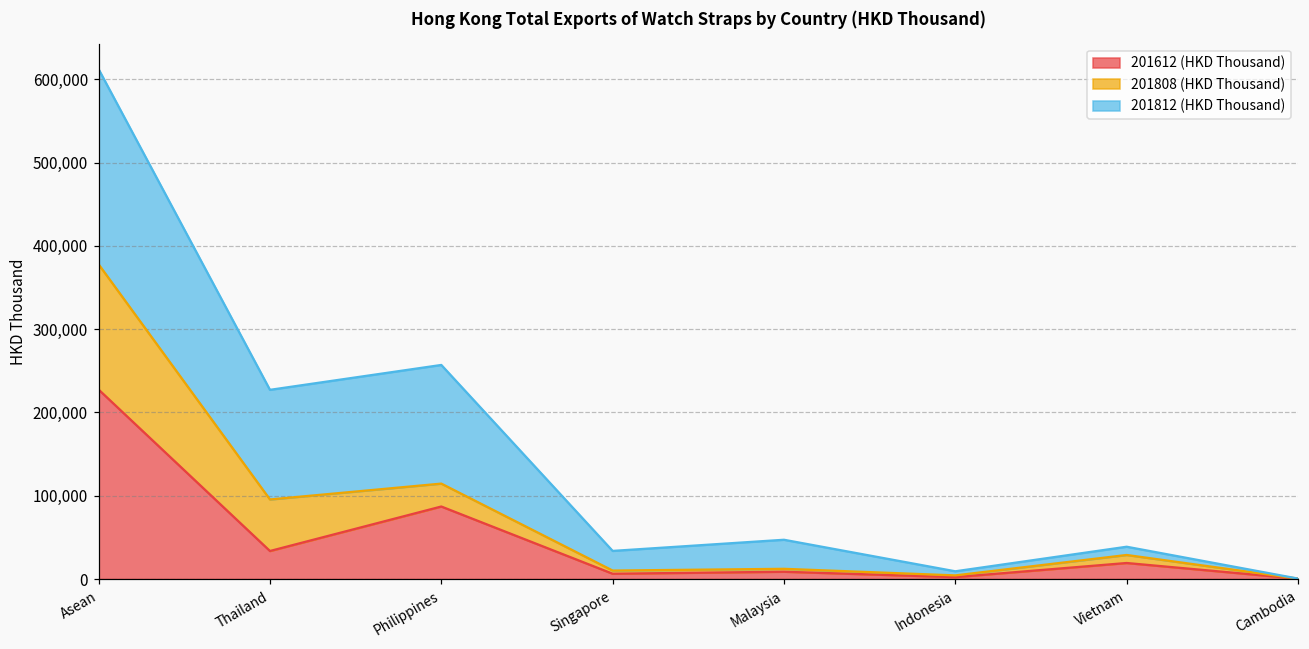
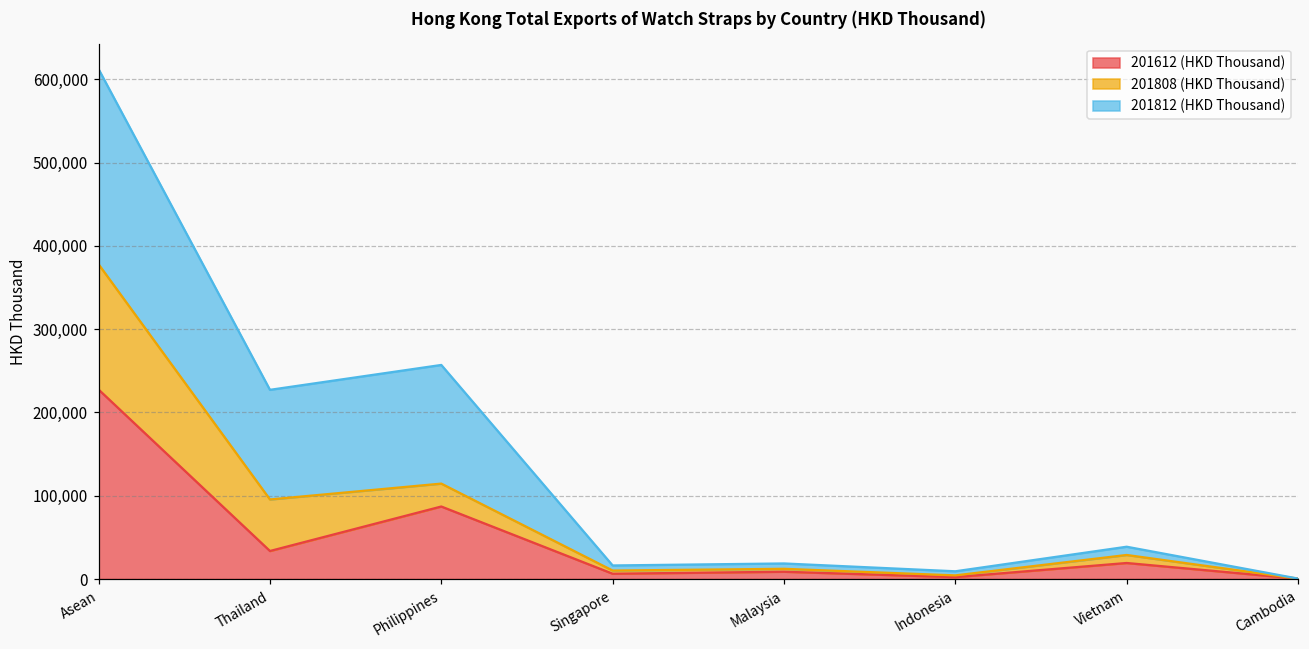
  {
    "201612 (HKD Thousand)": {
      "Asean": "230,000",
      "Thailand": "30,000",
      "Philippines": "90,000",
      "Singapore": "10,000",
      "Malaysia": "10,000",
      "Vietnam": "20,000"
    },
    "201808 (HKD Thousand)": {
      "Asean": "150,000",
      "Thailand": "60,000",
      "Philippines": "30,000",
      "Singapore": "0",
      "Malaysia": "0",
      "Vietnam": "10,000"
    },
    "201812 (HKD Thousand)": {
      "Asean": "230,000",
      "Thailand": "130,000",
      "Philippines": "140,000",
-     "Singapore": "20,000",
-     "Malaysia": "30,000",
+     "Singapore": "10,000",
+     "Malaysia": "10,000",
      "Indonesia": "0",
      "Vietnam": "10,000"
    }
  }
